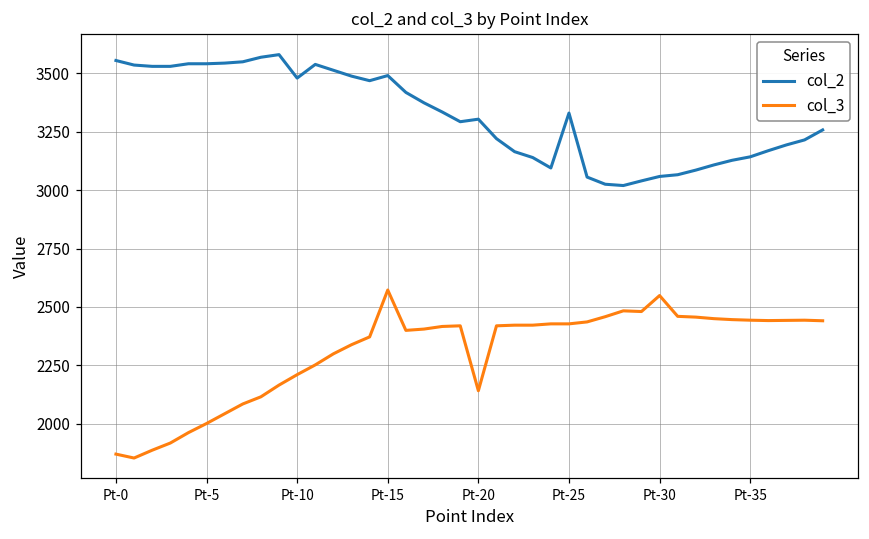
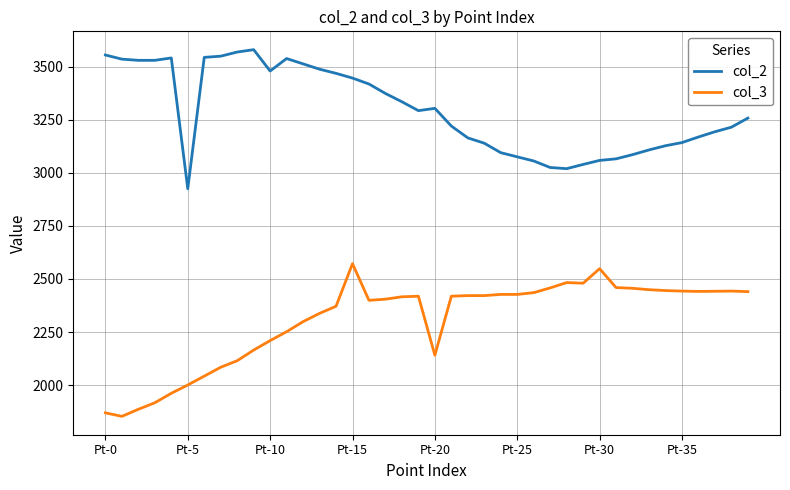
  {
    "col_2": {
      "Pt-0": 3560,
-     "Pt-5": 3540,
+     "Pt-5": 2930,
      "Pt-10": 3480,
-     "Pt-15": 3490,
+     "Pt-15": 3450,
      "Pt-20": 3300,
-     "Pt-25": 3330,
+     "Pt-25": 3080,
      "Pt-30": 3060,
      "Pt-35": 3140
    },
    "col_3": {
      "Pt-0": 1870,
      "Pt-5": 2000,
      "Pt-10": 2210,
      "Pt-15": 2570,
      "Pt-20": 2140,
      "Pt-25": 2430,
      "Pt-30": 2550,
      "Pt-35": 2440
    }
  }
